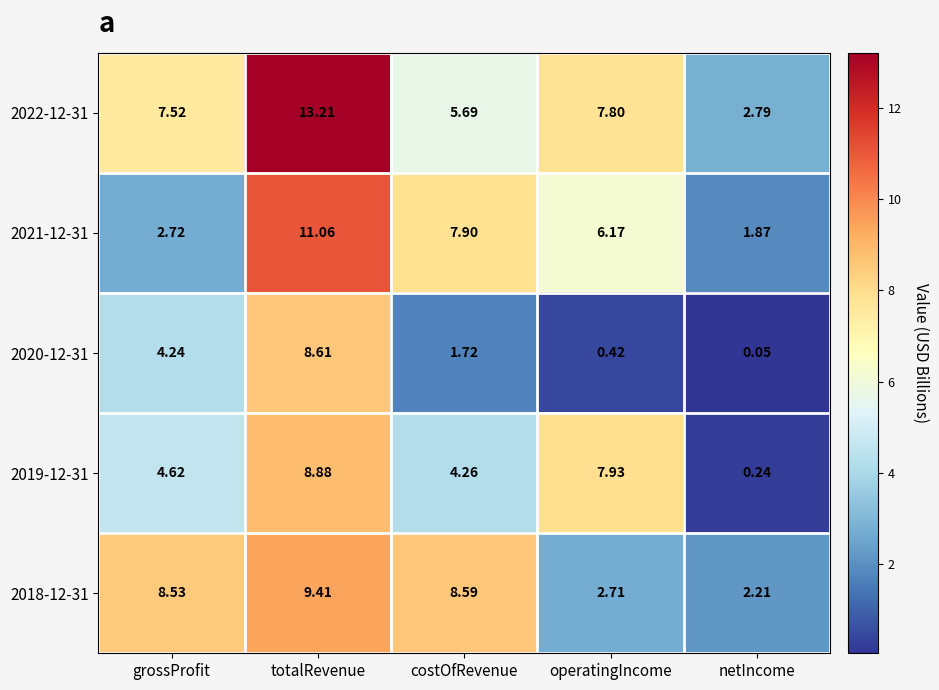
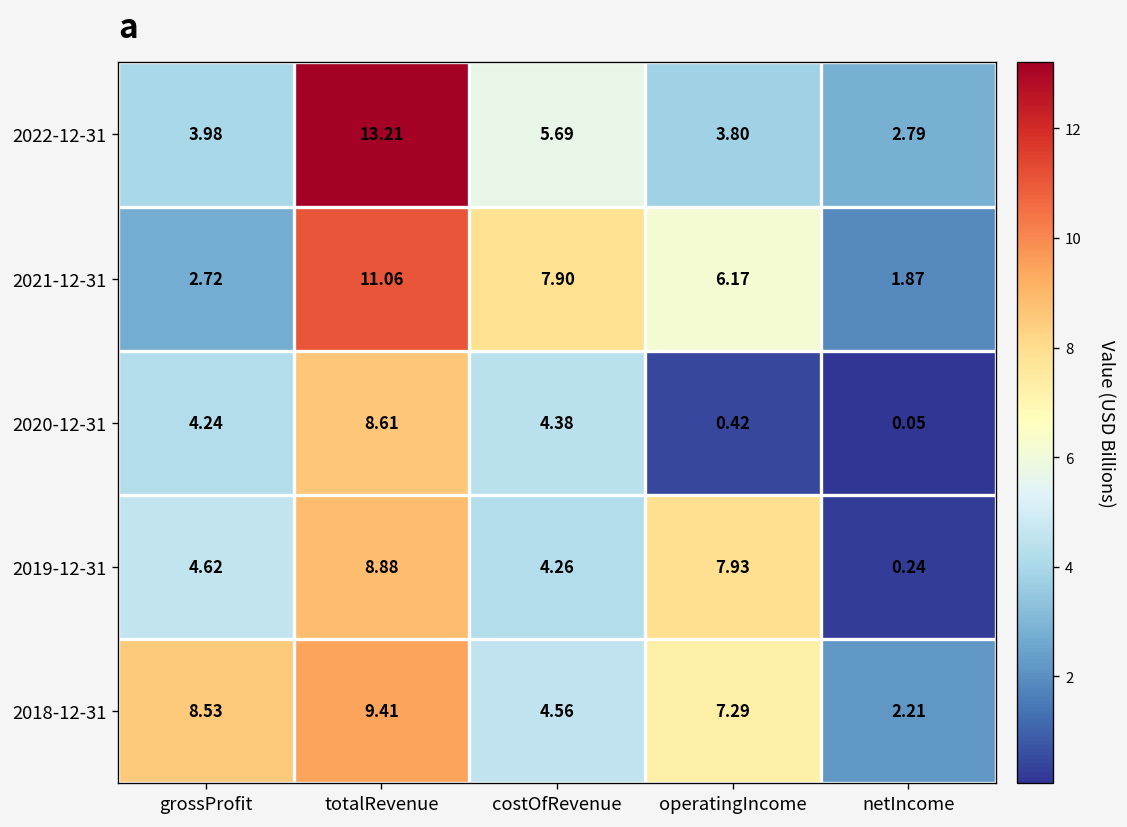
  {
    "2022-12-31": {
-     "grossProfit": 7.52,
+     "grossProfit": 3.98,
      "totalRevenue": 13.21,
      "costOfRevenue": 5.69,
-     "operatingIncome": 7.80,
+     "operatingIncome": 3.80,
      "netIncome": 2.79
    },
    "2021-12-31": {
      "grossProfit": 2.72,
      "totalRevenue": 11.06,
      "costOfRevenue": 7.90,
      "operatingIncome": 6.17,
      "netIncome": 1.87
    },
    "2020-12-31": {
      "grossProfit": 4.24,
      "totalRevenue": 8.61,
-     "costOfRevenue": 1.72,
+     "costOfRevenue": 4.38,
      "operatingIncome": 0.42,
      "netIncome": 0.05
    },
    "2019-12-31": {
      "grossProfit": 4.62,
      "totalRevenue": 8.88,
      "costOfRevenue": 4.26,
      "operatingIncome": 7.93,
      "netIncome": 0.24
    },
    "2018-12-31": {
      "grossProfit": 8.53,
      "totalRevenue": 9.41,
-     "costOfRevenue": 8.59,
-     "operatingIncome": 2.71,
+     "costOfRevenue": 4.56,
+     "operatingIncome": 7.29,
      "netIncome": 2.21
    }
  }
